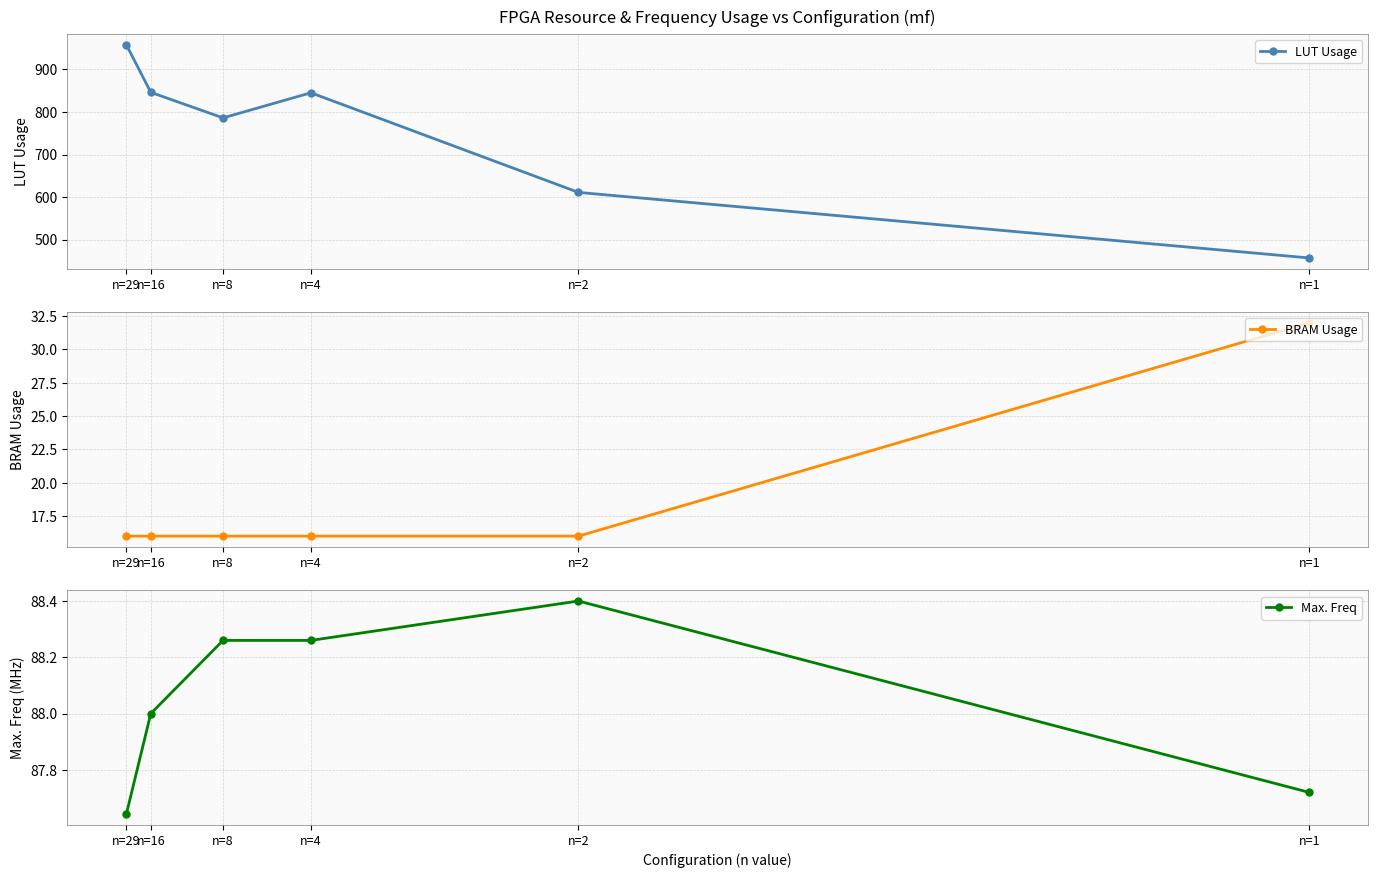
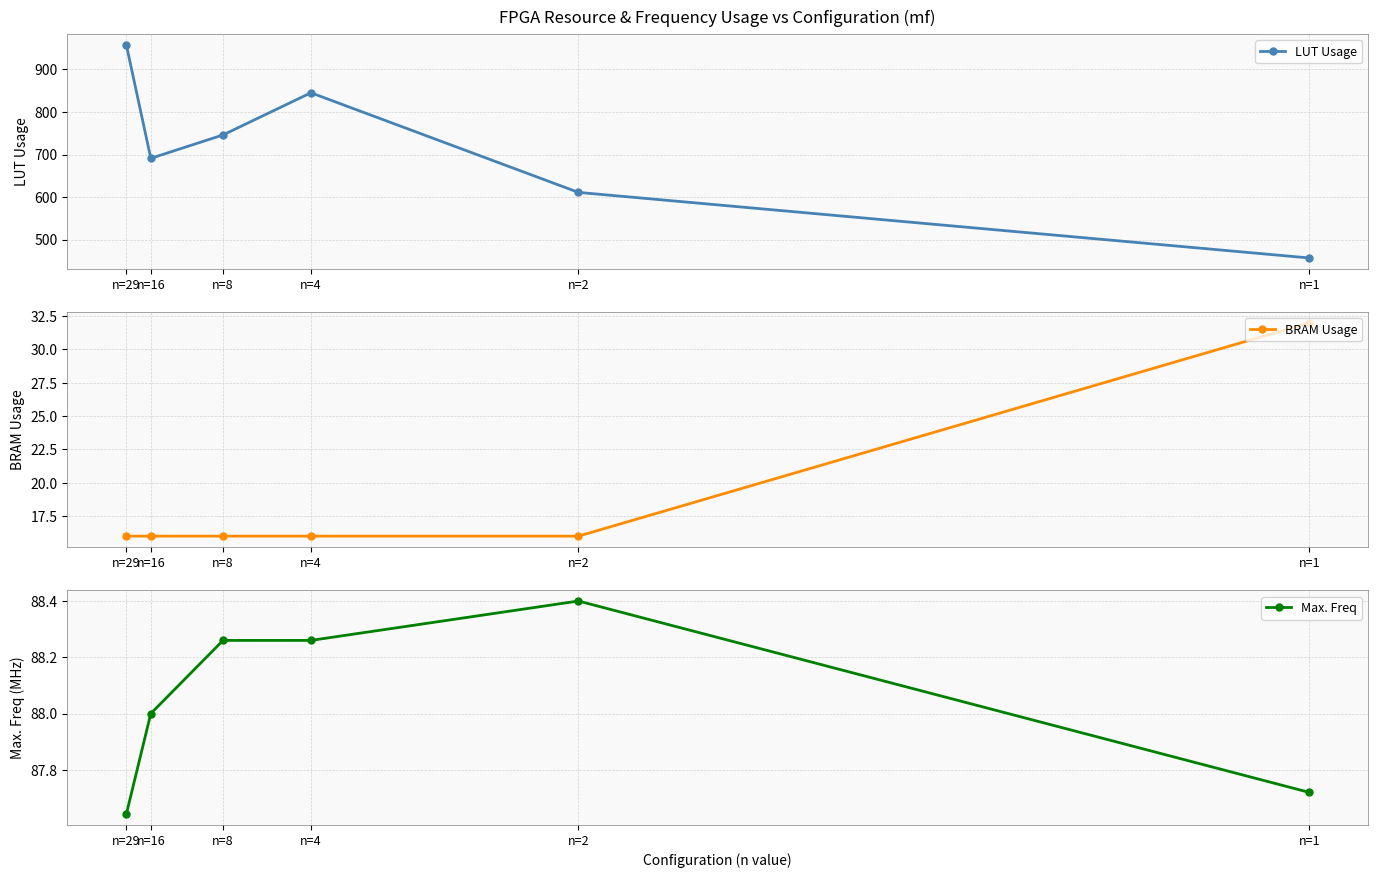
  {
    "FPGA Resource & Frequency Usage vs Configuration (mf)": {
      "n=29": 960,
-     "n=16": 850,
-     "n=8": 790,
+     "n=16": 690,
+     "n=8": 750,
      "n=4": 850,
      "n=2": 610,
      "n=1": 460
    }
  }
